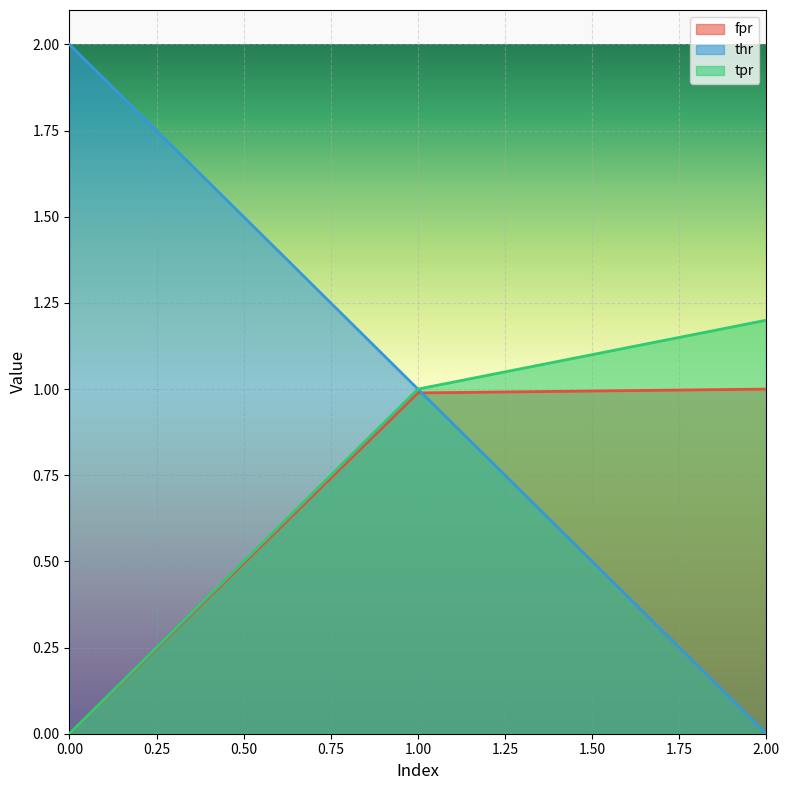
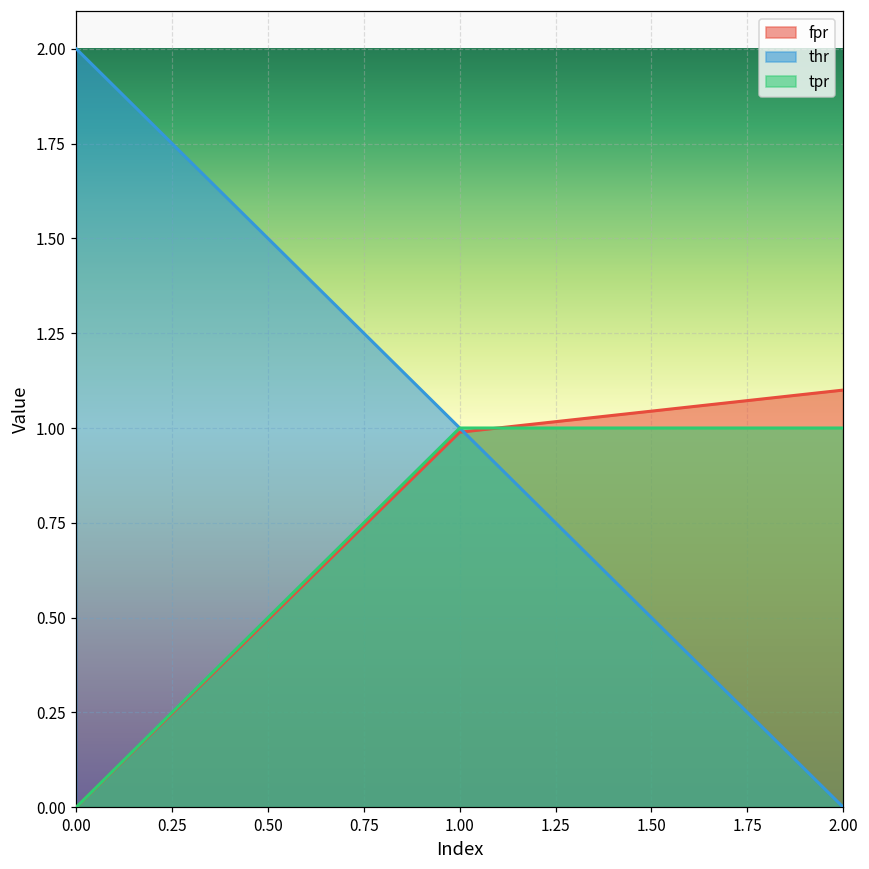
  {
    "fpr": {
      "1.00": 0.99,
-     "2.00": 1.0
+     "2.00": 1.1
    },
    "thr": {
      "0.00": 2.0,
      "2.00": 0.0
    },
    "tpr": {
-     "2.00": 1.2
+     "2.00": 1.0
    }
  }
